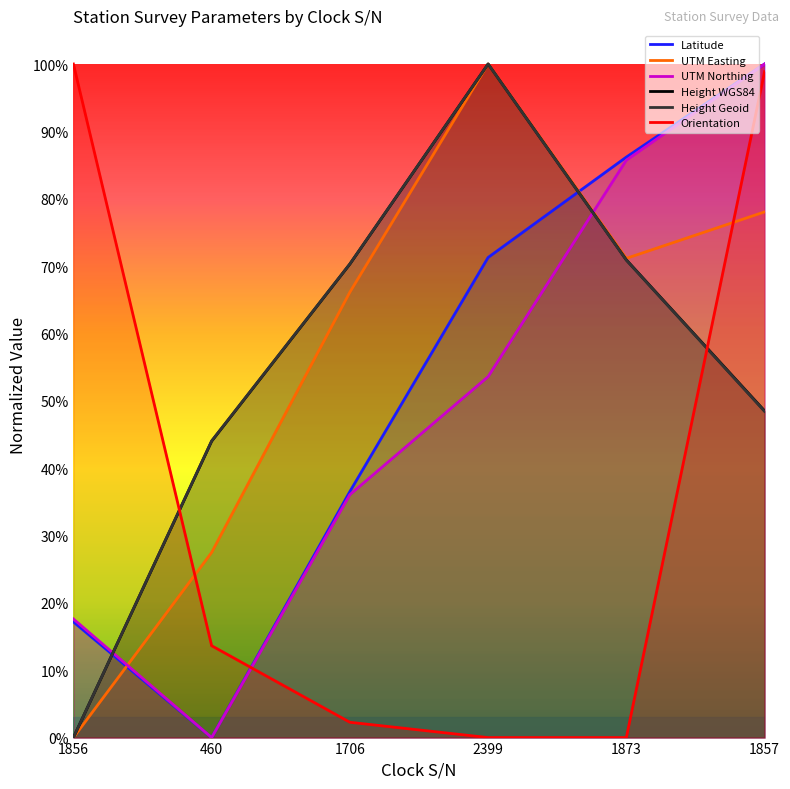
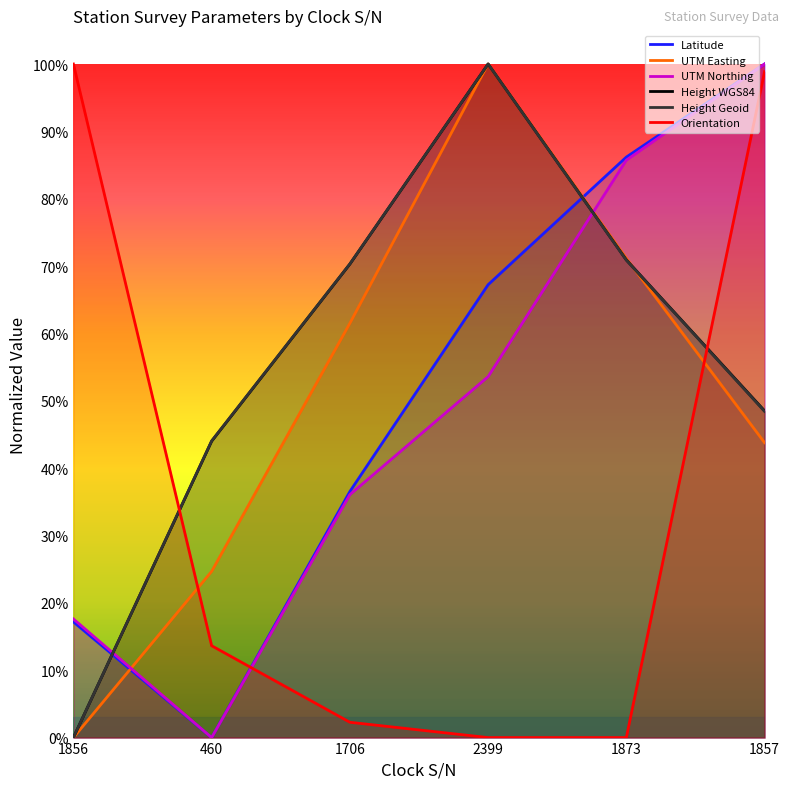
  {
    "Latitude": {
      "1856": "17%",
      "1706": "37%",
-     "2399": "71%",
+     "2399": "67%",
      "1873": "86%"
    },
    "UTM Easting": {
-     "460": "27%",
-     "1706": "66%",
-     "1857": "78%"
+     "460": "25%",
+     "1706": "62%",
+     "1857": "44%"
    },
    "UTM Northing": {
      "1856": "18%",
      "1706": "36%",
      "2399": "54%",
      "1873": "86%"
    },
    "Height Geoid": {
      "460": "44%",
      "1706": "70%"
    },
    "Orientation": {
      "1856": "100%",
      "460": "14%",
      "1857": "99%"
    }
  }
